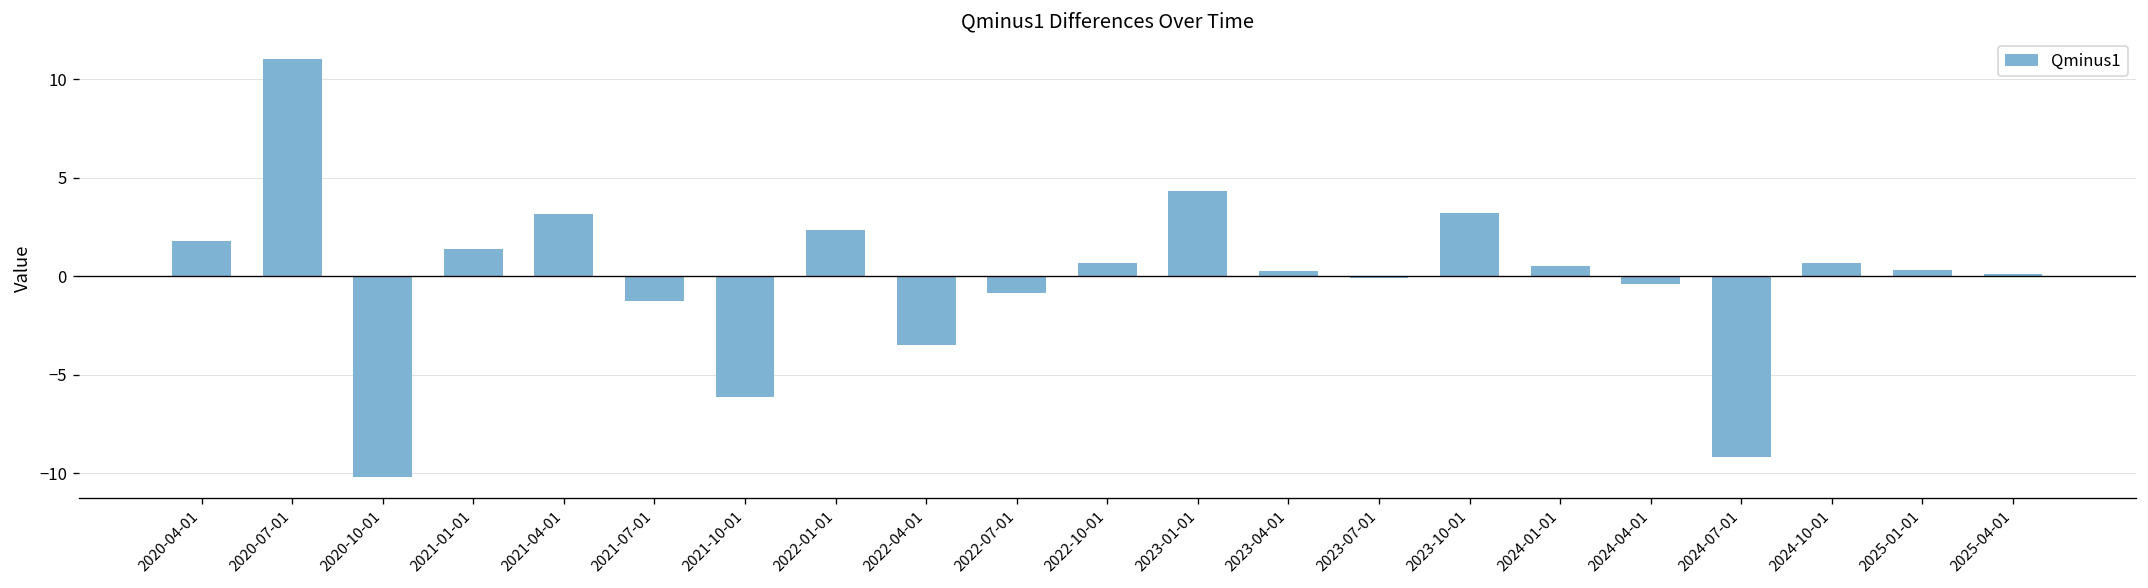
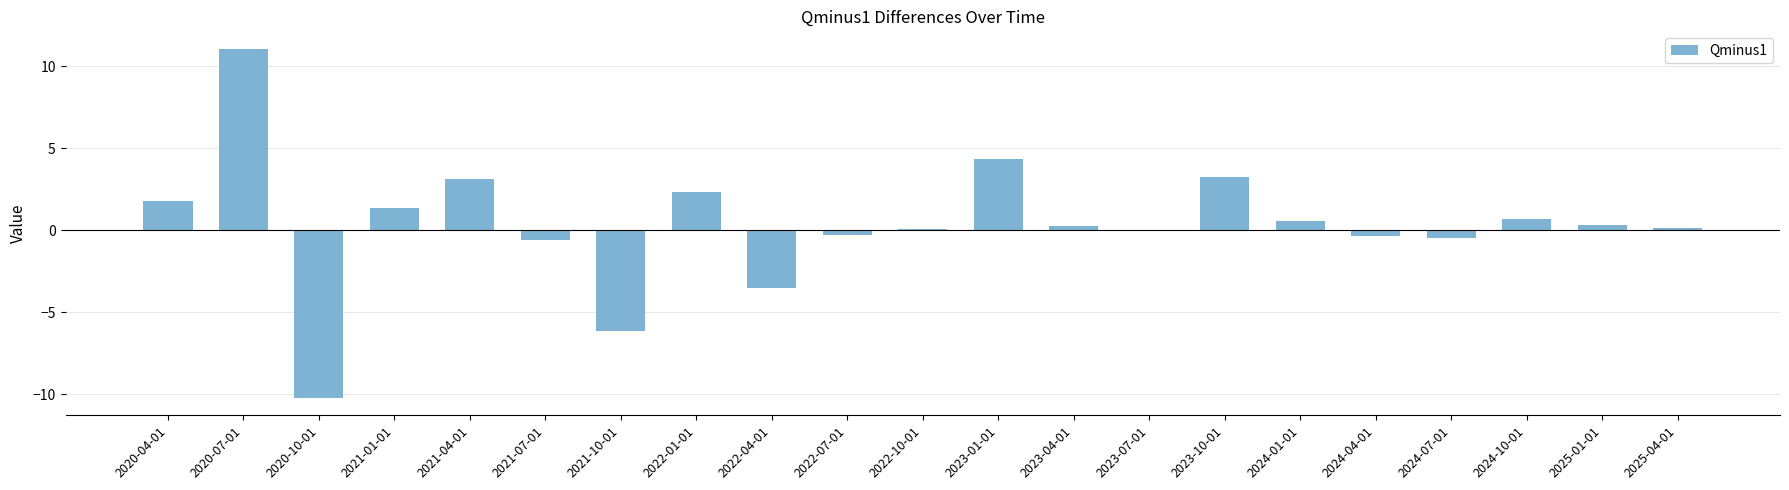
  {
    "2020-04-01": 1.8,
    "2020-07-01": 11.1,
    "2020-10-01": -10.2,
    "2021-01-01": 1.4,
    "2021-04-01": 3.1,
-   "2021-07-01": -1.3,
+   "2021-07-01": -0.6,
    "2021-10-01": -6.2,
    "2022-01-01": 2.3,
    "2022-04-01": -3.5,
-   "2022-07-01": -0.9,
-   "2022-10-01": 0.7,
+   "2022-07-01": -0.3,
+   "2022-10-01": 0.1,
    "2023-01-01": 4.4,
    "2023-04-01": 0.3,
    "2023-10-01": 3.2,
    "2024-01-01": 0.5,
    "2024-04-01": -0.4,
-   "2024-07-01": -9.2,
+   "2024-07-01": -0.5,
    "2024-10-01": 0.7,
    "2025-01-01": 0.3
  }
